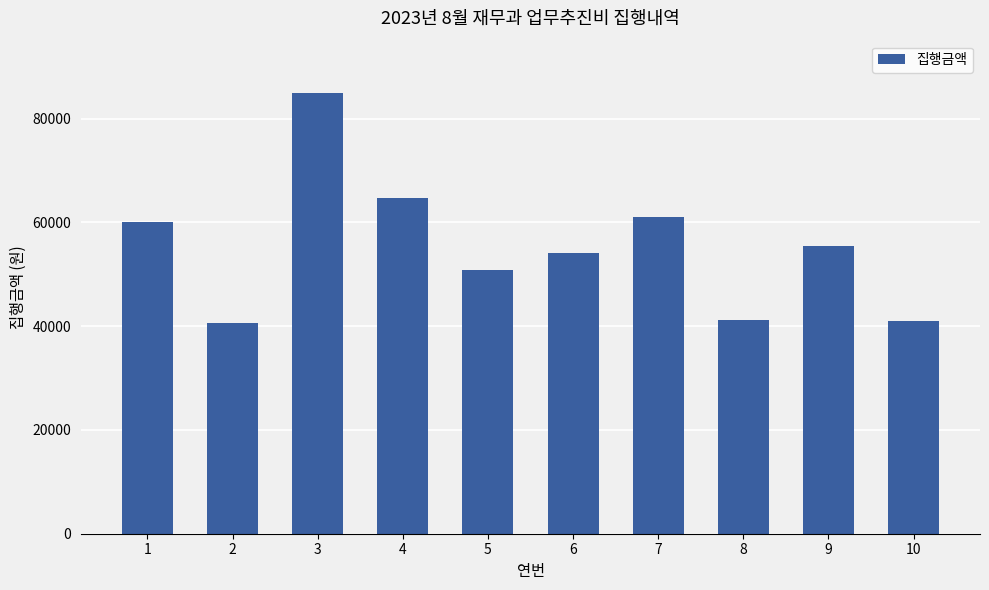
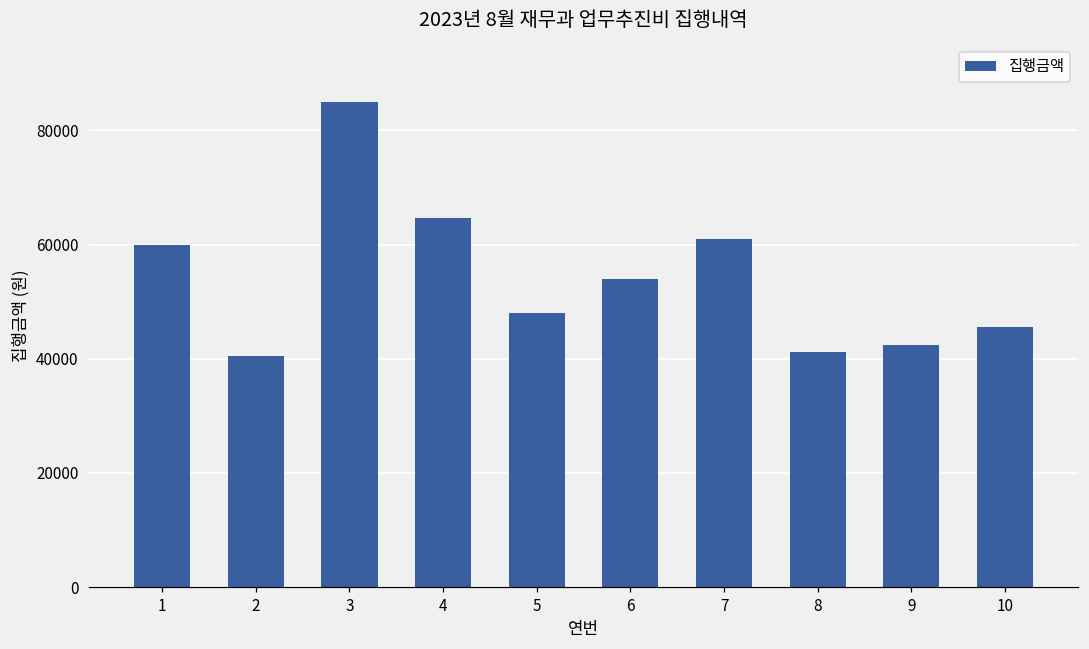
  {
    "1": 60000,
    "2": 41000,
    "3": 85000,
    "4": 65000,
-   "5": 51000,
+   "5": 48000,
    "6": 54000,
    "7": 61000,
    "8": 41000,
-   "9": 56000,
-   "10": 41000
+   "9": 42000,
+   "10": 46000
  }
